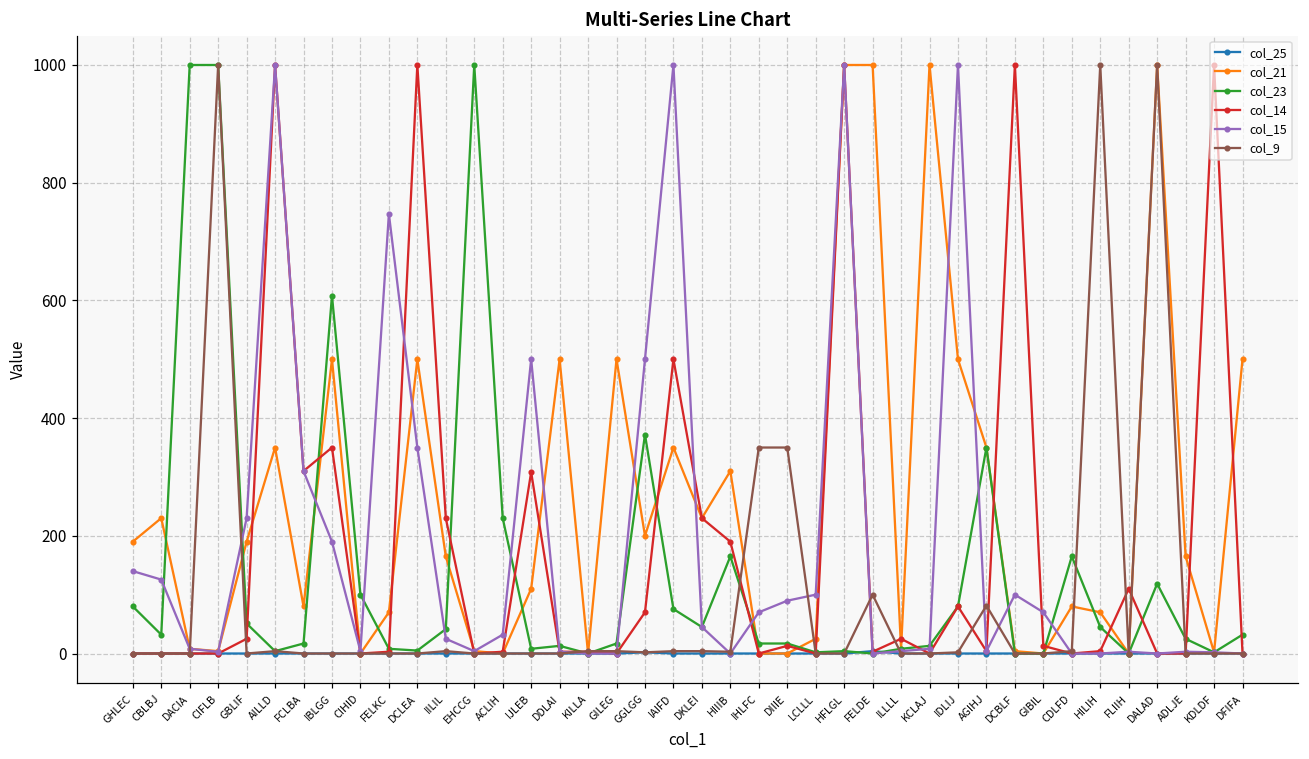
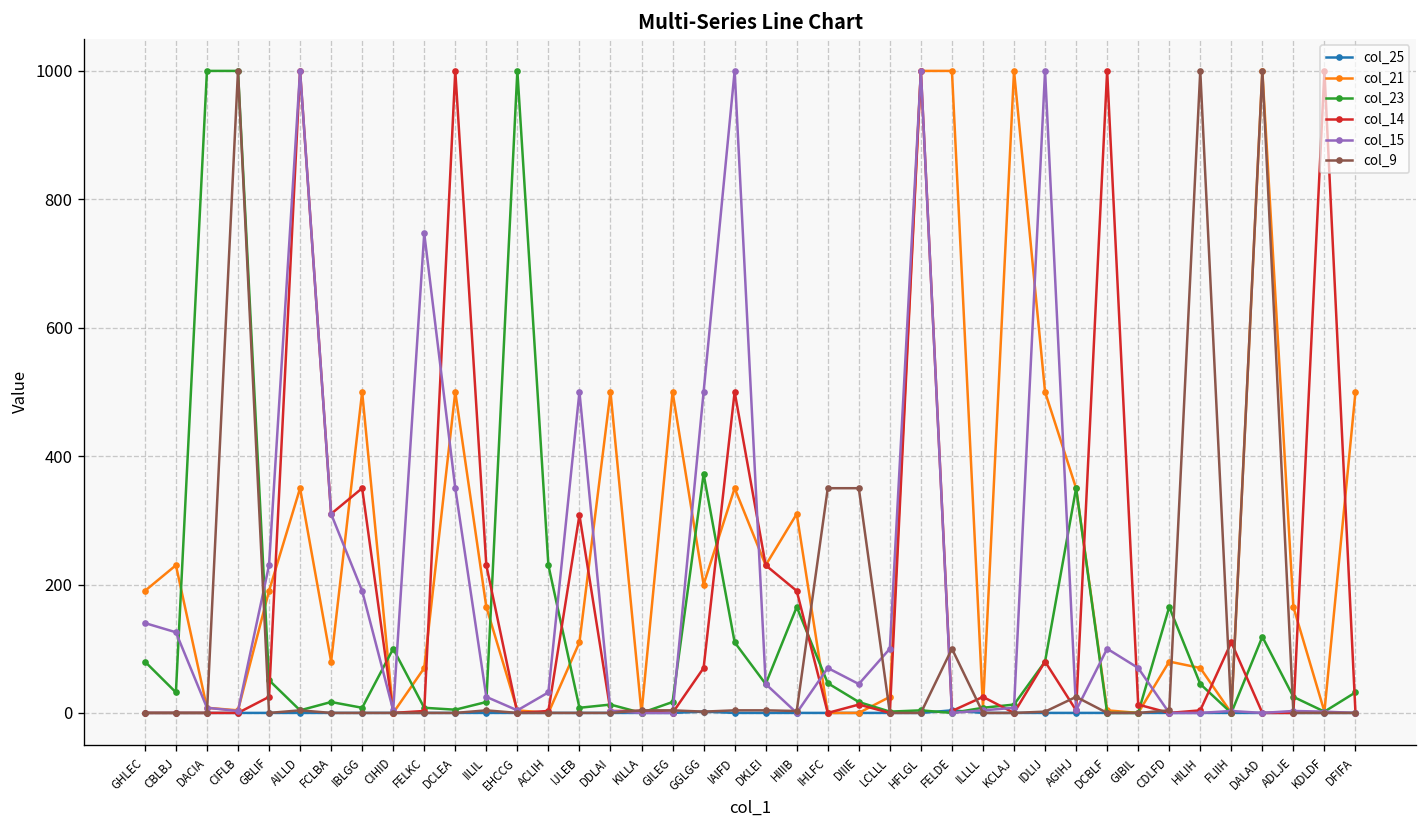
  {
    "col_21": {
      "GHLEC": 190,
      "CBLBJ": 230,
      "GBLIF": 190,
      "AILLD": 350,
      "FCLBA": 80,
      "IBLGG": 500,
      "FELKC": 70,
      "DCLEA": 500,
      "IILIL": 170,
      "IJLEB": 110,
      "DDLAI": 500,
      "GILEG": 500,
      "GGLGG": 200,
      "IAIFD": 350,
      "HIIIB": 310,
      "LCLLL": 30,
      "FELDE": 1000,
      "KCLAJ": 1000,
      "IDLIJ": 500,
      "CDLFD": 80,
      "HILIH": 70,
      "ADLJE": 170,
      "DFIFA": 500
    },
    "col_23": {
      "GHLEC": 80,
      "CBLBJ": 30,
      "DACIA": 1000,
      "GBLIF": 50,
      "FCLBA": 20,
-     "IBLGG": 610,
+     "IBLGG": 10,
      "CIHID": 100,
      "FELKC": 10,
      "DCLEA": 10,
-     "IILIL": 40,
+     "IILIL": 20,
      "EHCCG": 1000,
      "ACLIH": 230,
      "IJLEB": 10,
      "DDLAI": 10,
      "GILEG": 20,
      "GGLGG": 370,
-     "IAIFD": 80,
+     "IAIFD": 110,
      "HIIIB": 170,
-     "IHLFC": 20,
+     "IHLFC": 50,
      "KCLAJ": 10,
      "CDLFD": 170,
      "HILIH": 50,
      "DALAD": 120,
      "ADLJE": 30,
      "DFIFA": 30
    },
    "col_14": {
      "GBLIF": 30,
      "IBLGG": 350,
      "DCLEA": 1000,
      "IILIL": 230,
      "IJLEB": 310,
      "GGLGG": 70,
      "IAIFD": 500,
      "HIIIB": 190,
      "ILLLL": 30,
      "DCBLF": 1000,
      "GIBIL": 10,
      "FLIIH": 110
    },
    "col_15": {
      "GHLEC": 140,
      "CBLBJ": 130,
      "GBLIF": 230,
      "IBLGG": 190,
      "FELKC": 750,
      "DCLEA": 350,
      "IILIL": 30,
      "ACLIH": 30,
      "IJLEB": 500,
      "GGLGG": 500,
      "IAIFD": 1000,
      "IHLFC": 70,
-     "DIIIE": 90,
+     "DIIIE": 50,
      "LCLLL": 100,
      "KCLAJ": 10,
      "IDLIJ": 1000,
      "DCBLF": 100,
      "GIBIL": 70
    },
    "col_9": {
      "IHLFC": 350,
      "DIIIE": 350,
      "FELDE": 100,
-     "AGIHJ": 80,
+     "AGIHJ": 30,
      "HILIH": 1000
    }
  }
